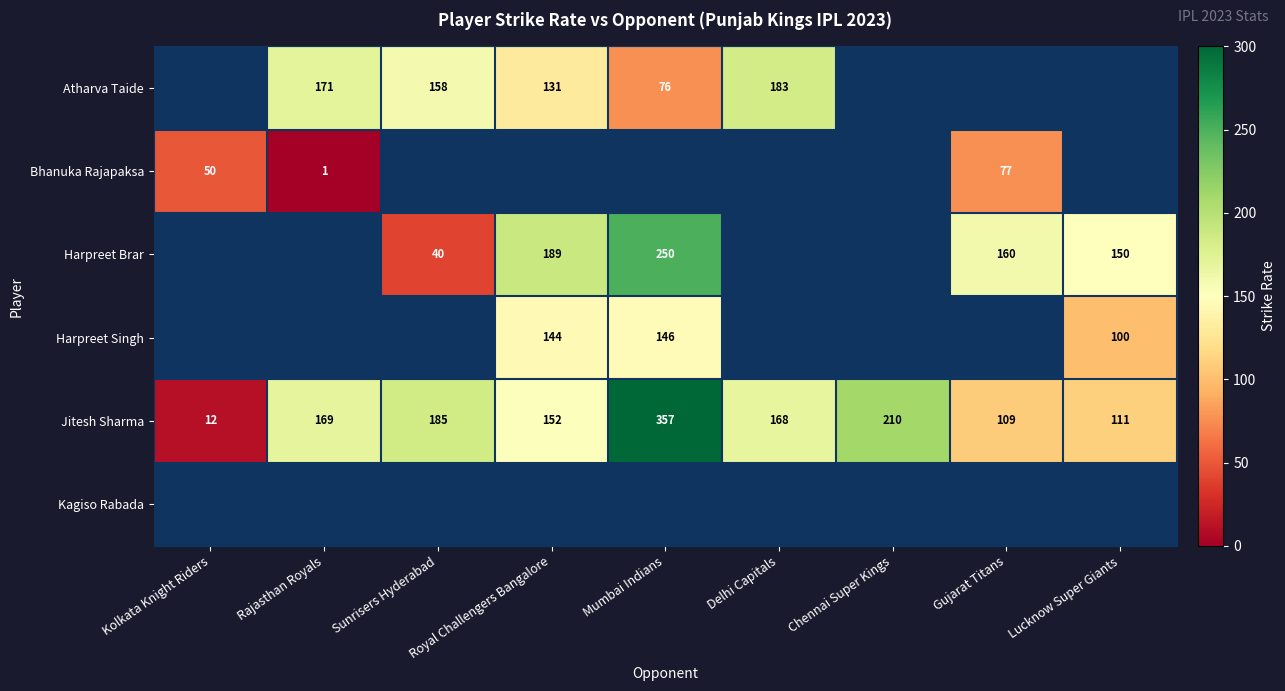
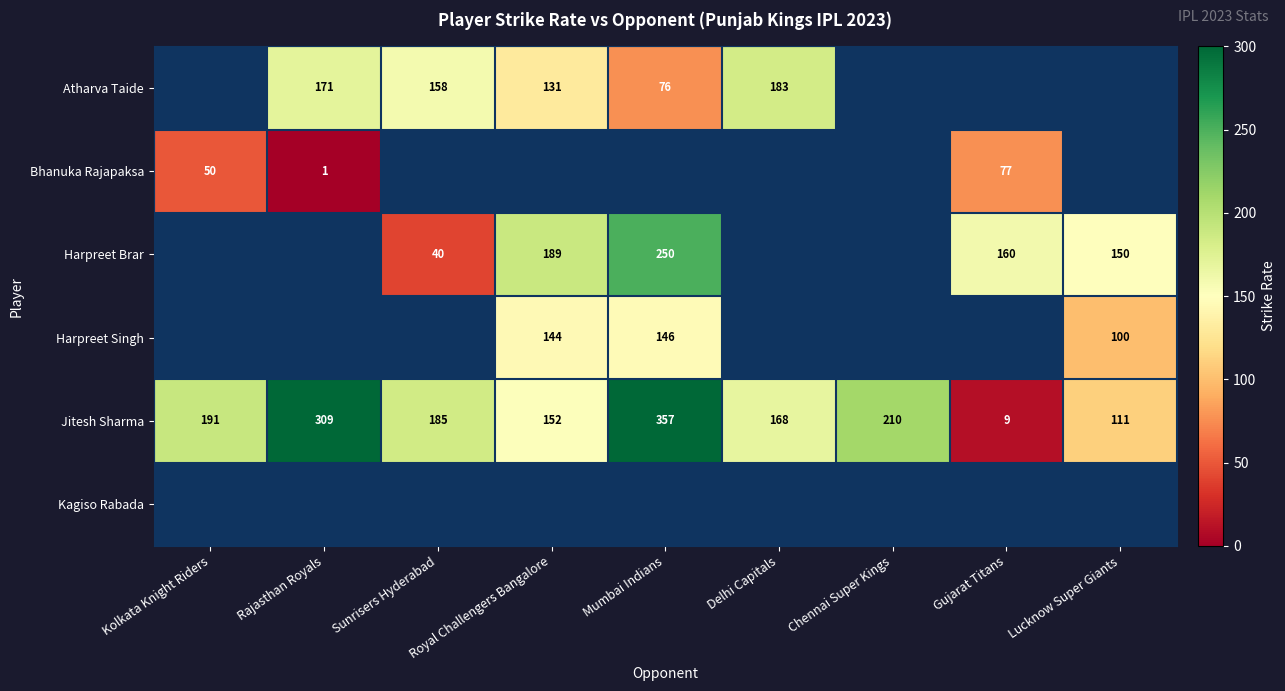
  {
    "Atharva Taide": {
      "Rajasthan Royals": 171,
      "Sunrisers Hyderabad": 158,
      "Royal Challengers Bangalore": 131,
      "Mumbai Indians": 76,
      "Delhi Capitals": 183
    },
    "Bhanuka Rajapaksa": {
      "Kolkata Knight Riders": 50,
      "Rajasthan Royals": 1,
      "Gujarat Titans": 77
    },
    "Harpreet Brar": {
      "Sunrisers Hyderabad": 40,
      "Royal Challengers Bangalore": 189,
      "Mumbai Indians": 250,
      "Gujarat Titans": 160,
      "Lucknow Super Giants": 150
    },
    "Harpreet Singh": {
      "Royal Challengers Bangalore": 144,
      "Mumbai Indians": 146,
      "Lucknow Super Giants": 100
    },
    "Jitesh Sharma": {
-     "Kolkata Knight Riders": 12,
-     "Rajasthan Royals": 169,
+     "Kolkata Knight Riders": 191,
+     "Rajasthan Royals": 309,
      "Sunrisers Hyderabad": 185,
      "Royal Challengers Bangalore": 152,
      "Mumbai Indians": 357,
      "Delhi Capitals": 168,
      "Chennai Super Kings": 210,
-     "Gujarat Titans": 109,
+     "Gujarat Titans": 9,
      "Lucknow Super Giants": 111
    }
  }
